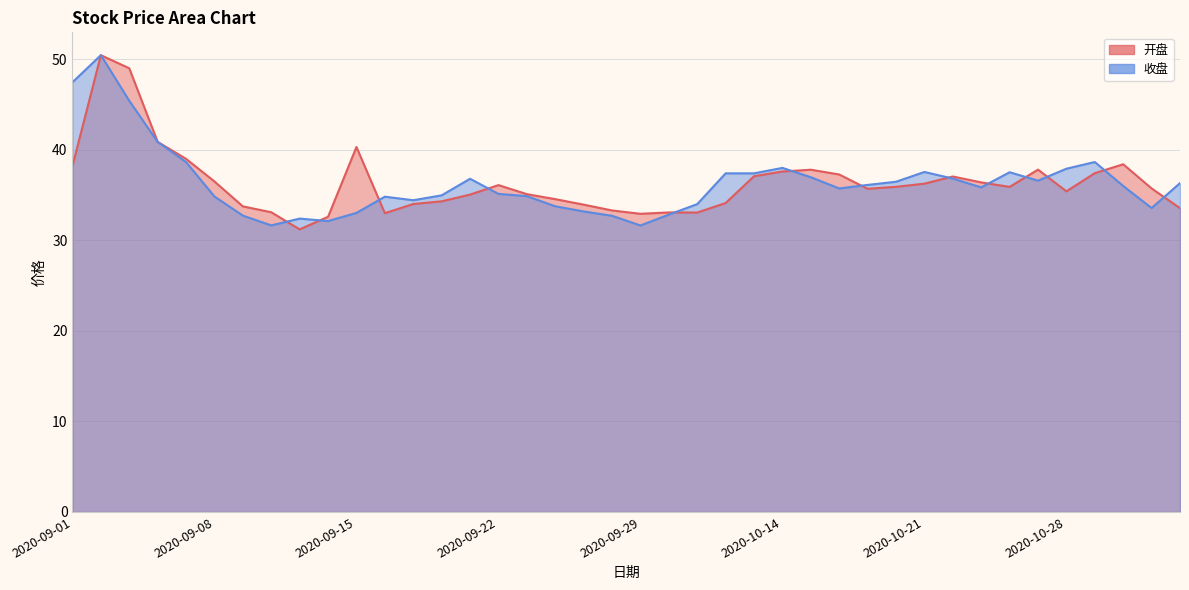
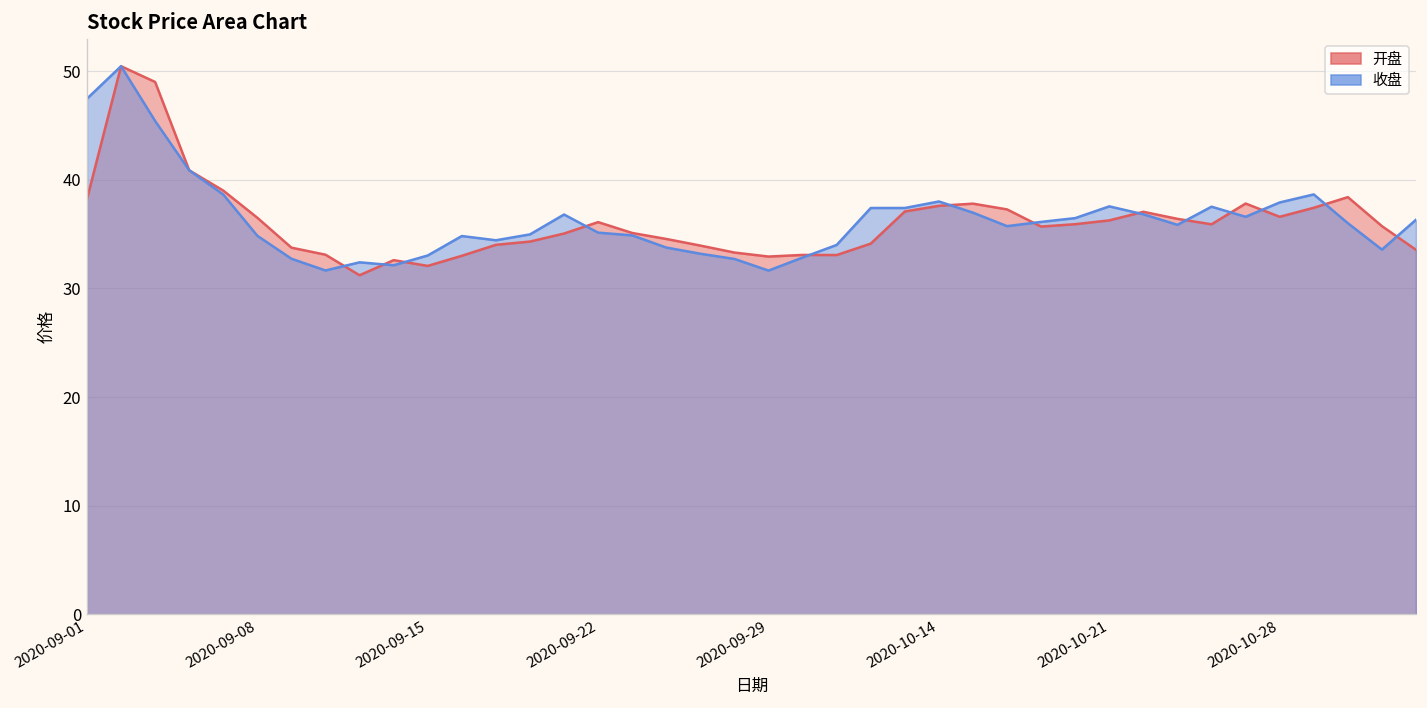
  {
    "开盘": {
      "2020-09-01": 38,
      "2020-09-08": 37,
-     "2020-09-15": 40,
+     "2020-09-15": 32,
      "2020-09-22": 36,
      "2020-09-29": 33,
      "2020-10-14": 38,
      "2020-10-21": 36,
-     "2020-10-28": 35
+     "2020-10-28": 37
    },
    "收盘": {
      "2020-09-01": 47,
      "2020-09-08": 35,
      "2020-09-15": 33,
      "2020-09-22": 35,
      "2020-09-29": 32,
      "2020-10-14": 38,
      "2020-10-21": 38,
      "2020-10-28": 38
    }
  }
